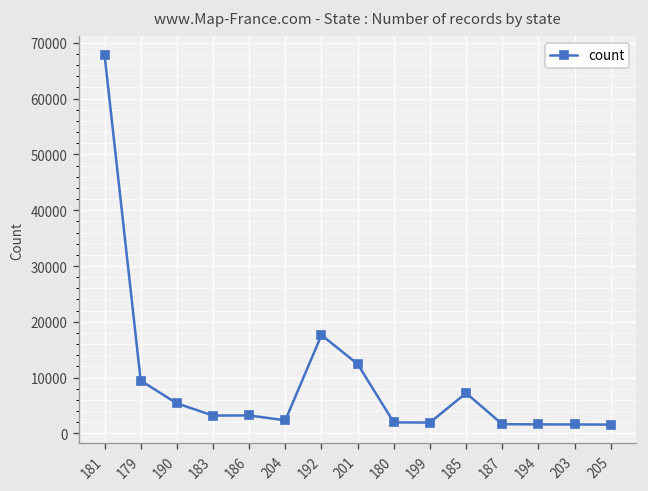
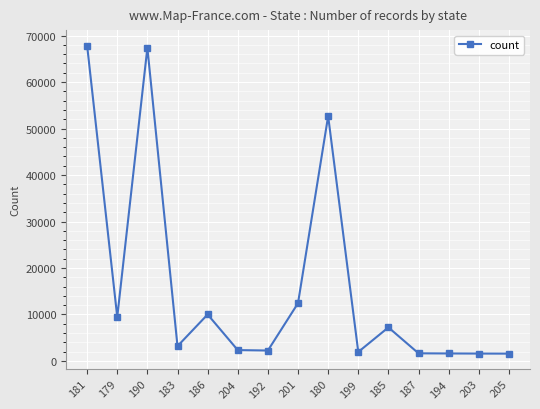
  {
    "181": 68000,
    "179": 9000,
-   "190": 5000,
+   "190": 67000,
    "183": 3000,
-   "186": 3000,
+   "186": 10000,
    "204": 2000,
-   "192": 18000,
+   "192": 2000,
    "201": 12000,
-   "180": 2000,
+   "180": 53000,
    "199": 2000,
    "185": 7000,
    "187": 2000,
    "194": 2000,
    "203": 2000,
    "205": 2000
  }
